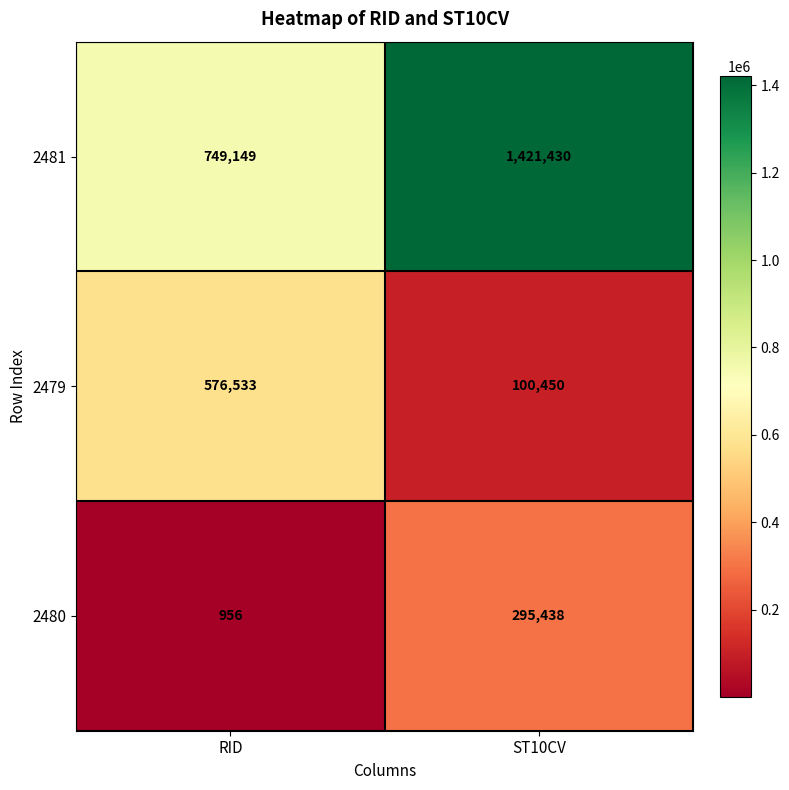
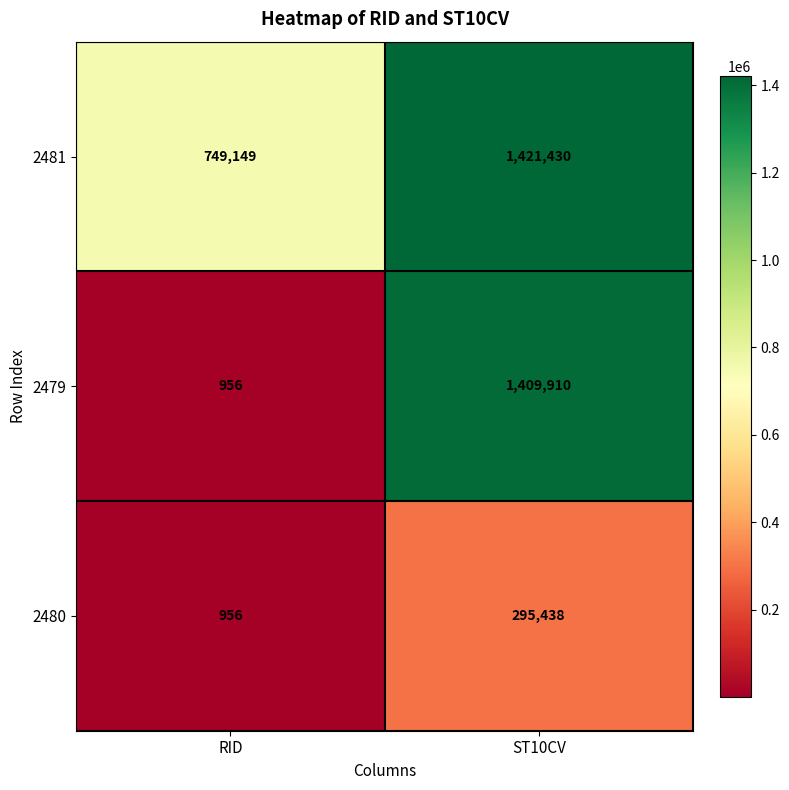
  {
    "2481": {
      "RID": "749,149",
      "ST10CV": "1,421,430"
    },
    "2479": {
-     "RID": "576,533",
-     "ST10CV": "100,450"
+     "RID": "956",
+     "ST10CV": "1,409,910"
    },
    "2480": {
      "RID": "956",
      "ST10CV": "295,438"
    }
  }
